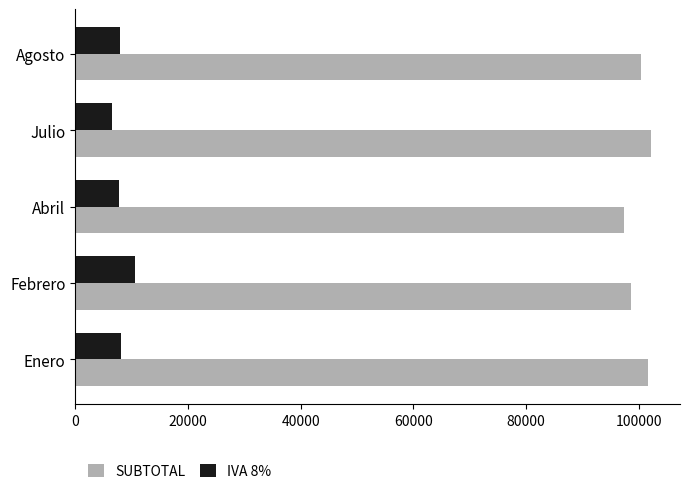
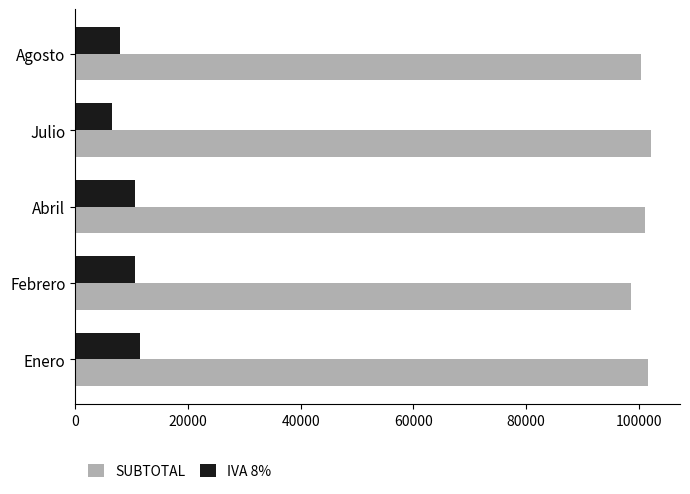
  {
    "SUBTOTAL": {
      "Agosto": 100000,
      "Julio": 102000,
-     "Abril": 97000,
+     "Abril": 101000,
      "Febrero": 99000,
      "Enero": 102000
    },
    "IVA 8%": {
      "Agosto": 8000,
      "Julio": 6000,
-     "Abril": 8000,
+     "Abril": 11000,
      "Febrero": 11000,
-     "Enero": 8000
+     "Enero": 11000
    }
  }
